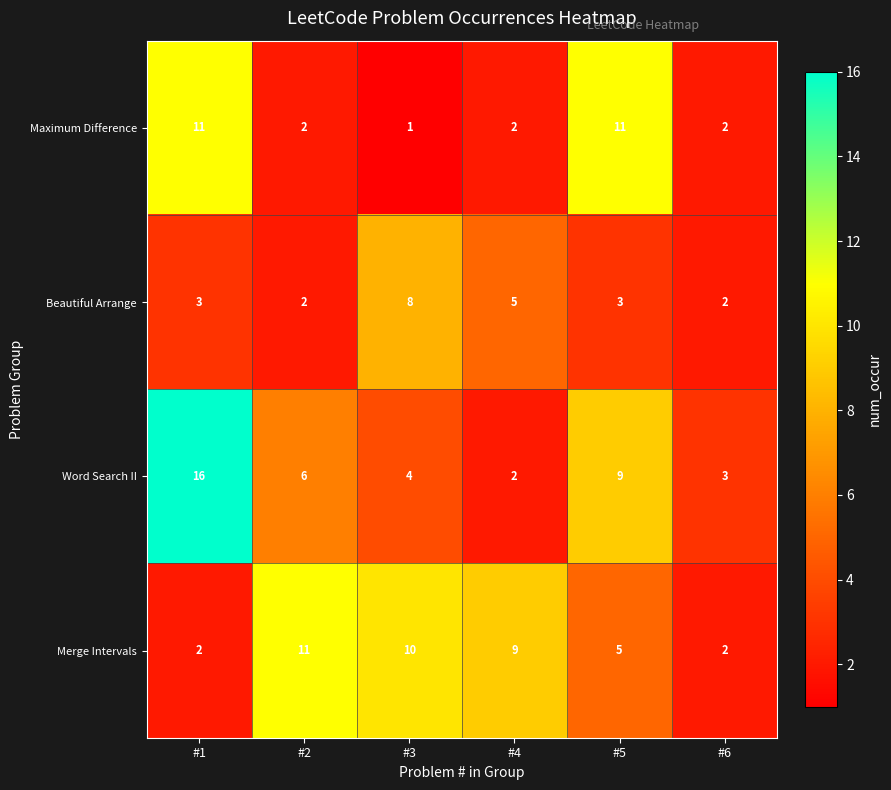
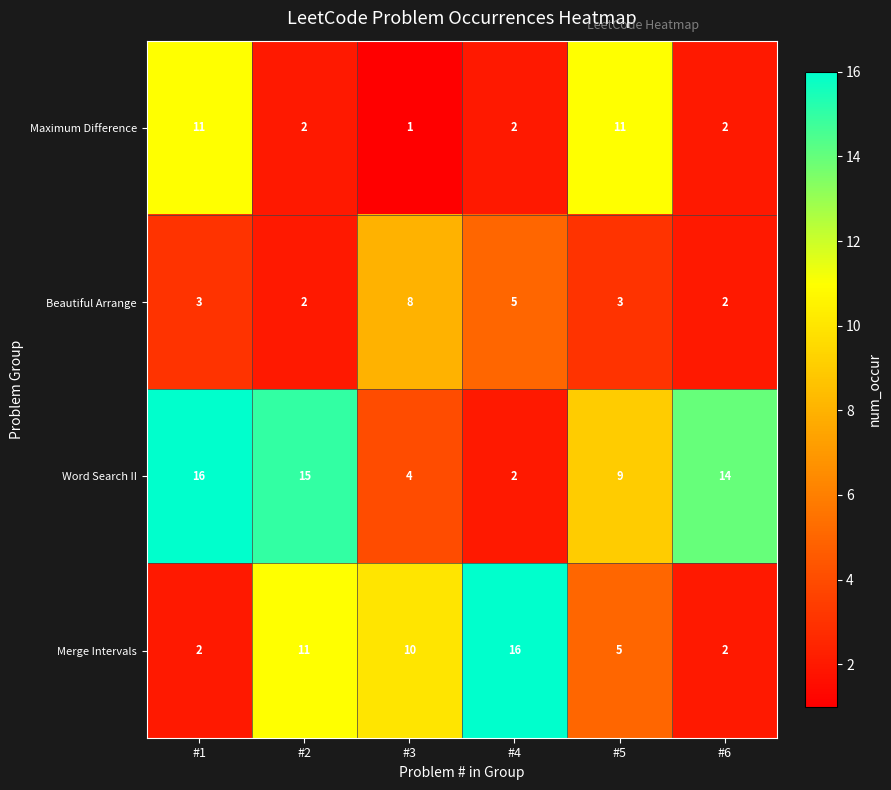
  {
    "Maximum Difference": {
      "#1": 11,
      "#2": 2,
      "#3": 1,
      "#4": 2,
      "#5": 11,
      "#6": 2
    },
    "Beautiful Arrange": {
      "#1": 3,
      "#2": 2,
      "#3": 8,
      "#4": 5,
      "#5": 3,
      "#6": 2
    },
    "Word Search II": {
      "#1": 16,
-     "#2": 6,
+     "#2": 15,
      "#3": 4,
      "#4": 2,
      "#5": 9,
-     "#6": 3
+     "#6": 14
    },
    "Merge Intervals": {
      "#1": 2,
      "#2": 11,
      "#3": 10,
-     "#4": 9,
+     "#4": 16,
      "#5": 5,
      "#6": 2
    }
  }
